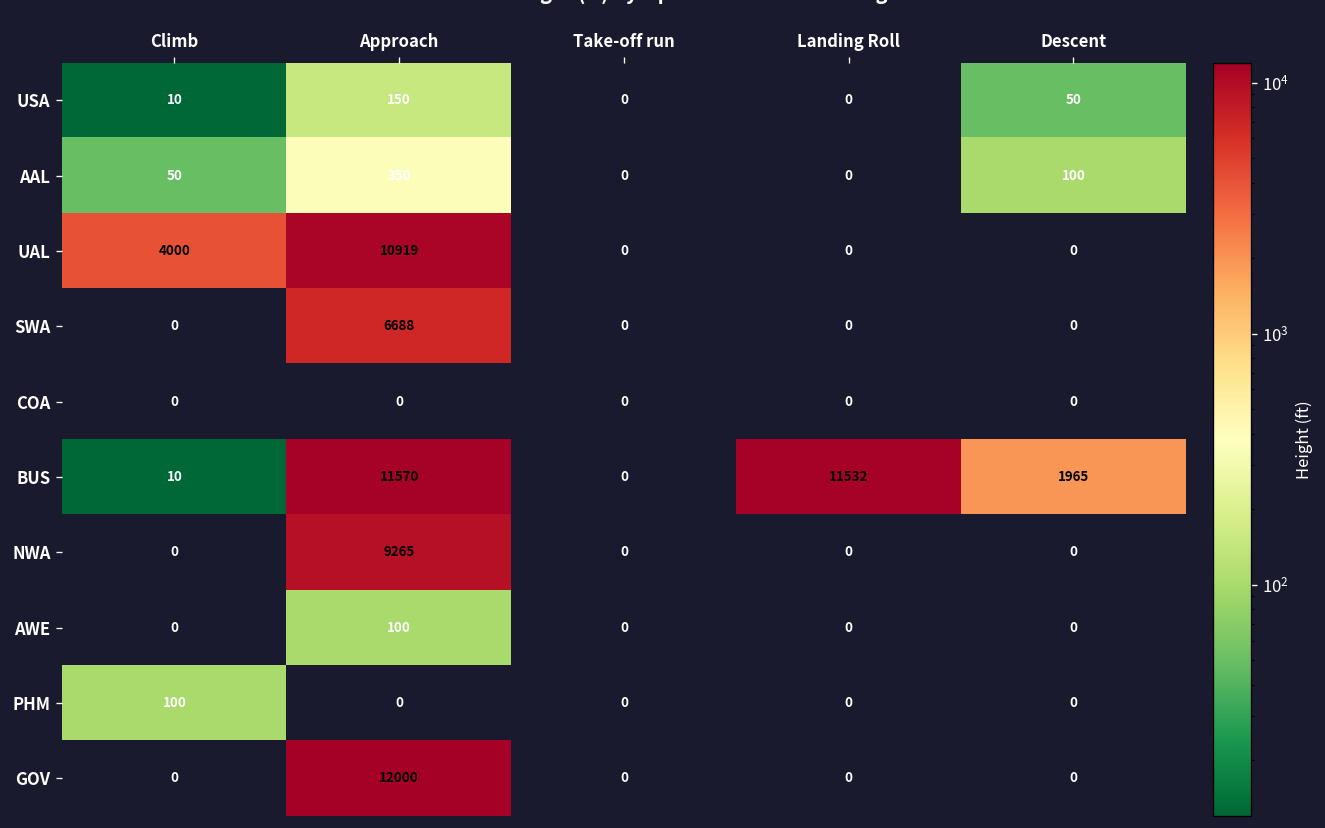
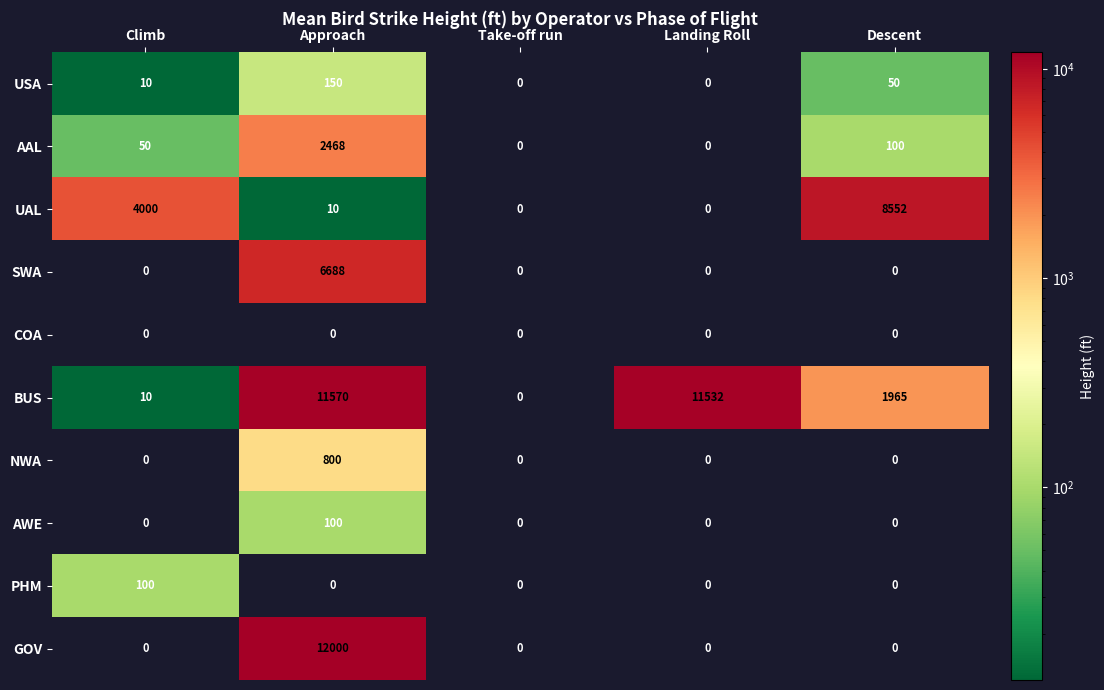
  {
    "USA": {
      "Climb": 10,
      "Approach": 150,
      "Take-off run": 0,
      "Landing Roll": 0,
      "Descent": 50
    },
    "AAL": {
      "Climb": 50,
-     "Approach": 350,
+     "Approach": 2468,
      "Take-off run": 0,
      "Landing Roll": 0,
      "Descent": 100
    },
    "UAL": {
      "Climb": 4000,
-     "Approach": 10919,
+     "Approach": 10,
      "Take-off run": 0,
      "Landing Roll": 0,
-     "Descent": 0
+     "Descent": 8552
    },
    "SWA": {
      "Climb": 0,
      "Approach": 6688,
      "Take-off run": 0,
      "Landing Roll": 0,
      "Descent": 0
    },
    "COA": {
      "Climb": 0,
      "Approach": 0,
      "Take-off run": 0,
      "Landing Roll": 0,
      "Descent": 0
    },
    "BUS": {
      "Climb": 10,
      "Approach": 11570,
      "Take-off run": 0,
      "Landing Roll": 11532,
      "Descent": 1965
    },
    "NWA": {
      "Climb": 0,
-     "Approach": 9265,
+     "Approach": 800,
      "Take-off run": 0,
      "Landing Roll": 0,
      "Descent": 0
    },
    "AWE": {
      "Climb": 0,
      "Approach": 100,
      "Take-off run": 0,
      "Landing Roll": 0,
      "Descent": 0
    },
    "PHM": {
      "Climb": 100,
      "Approach": 0,
      "Take-off run": 0,
      "Landing Roll": 0,
      "Descent": 0
    },
    "GOV": {
      "Climb": 0,
      "Approach": 12000,
      "Take-off run": 0,
      "Landing Roll": 0,
      "Descent": 0
    }
  }
